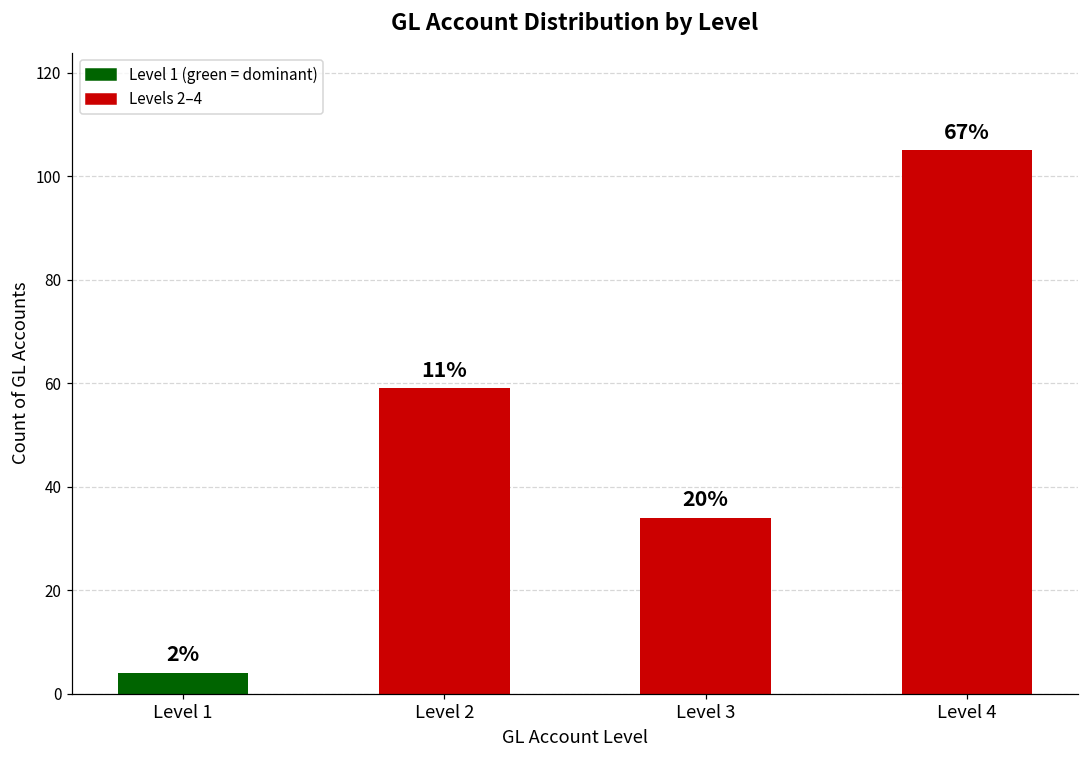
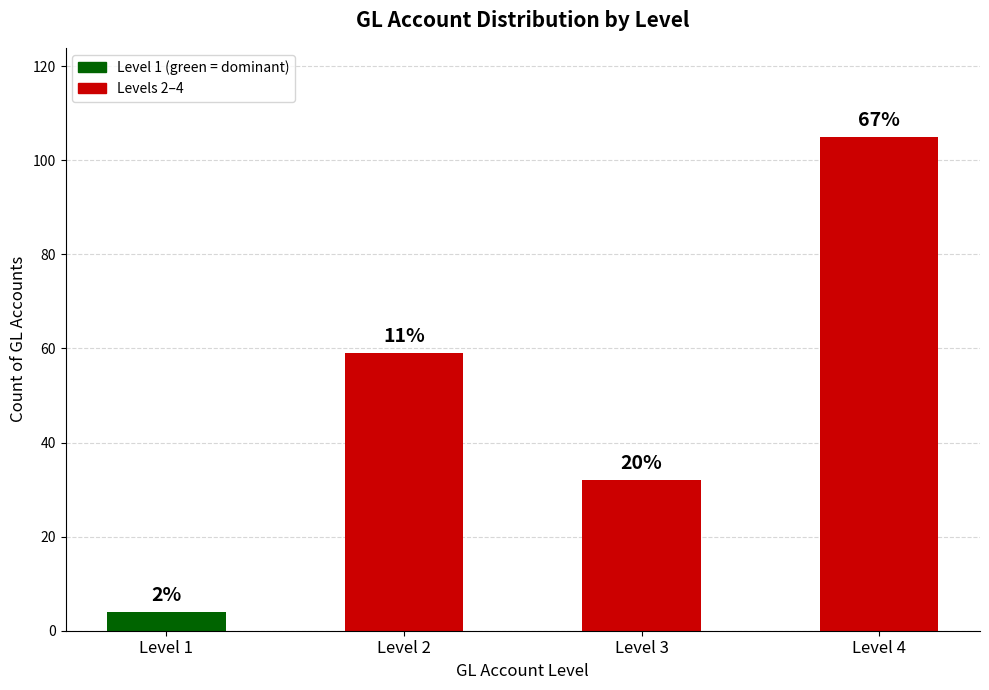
  {
-   "Level 3": 34
+   "Level 3": 32
  }
